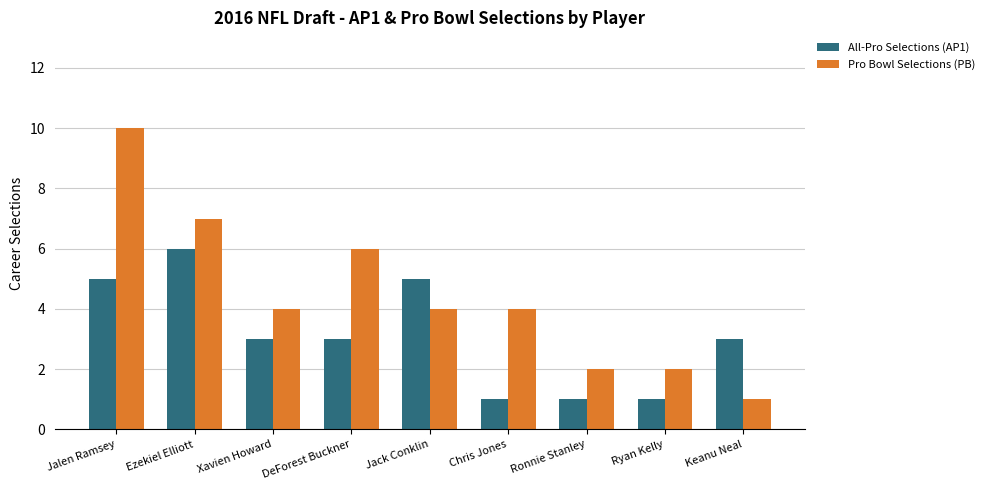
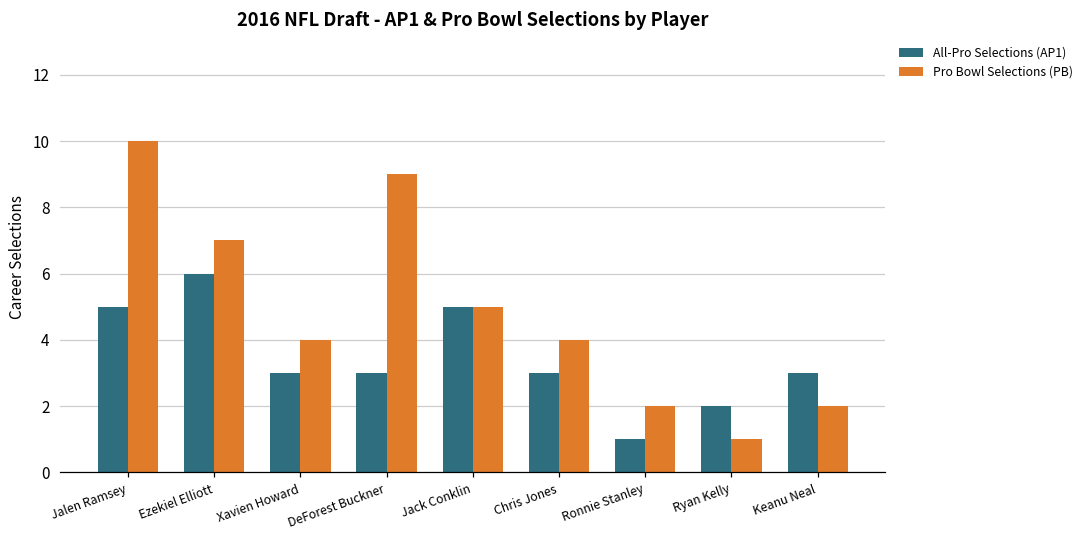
  {
    "All-Pro Selections (AP1)": {
      "Jalen Ramsey": 5,
      "Ezekiel Elliott": 6,
      "Xavien Howard": 3,
      "DeForest Buckner": 3,
      "Jack Conklin": 5,
-     "Chris Jones": 1,
+     "Chris Jones": 3,
      "Ronnie Stanley": 1,
-     "Ryan Kelly": 1,
+     "Ryan Kelly": 2,
      "Keanu Neal": 3
    },
    "Pro Bowl Selections (PB)": {
      "Jalen Ramsey": 10,
      "Ezekiel Elliott": 7,
      "Xavien Howard": 4,
-     "DeForest Buckner": 6,
-     "Jack Conklin": 4,
+     "DeForest Buckner": 9,
+     "Jack Conklin": 5,
      "Chris Jones": 4,
      "Ronnie Stanley": 2,
-     "Ryan Kelly": 2,
-     "Keanu Neal": 1
+     "Ryan Kelly": 1,
+     "Keanu Neal": 2
    }
  }
